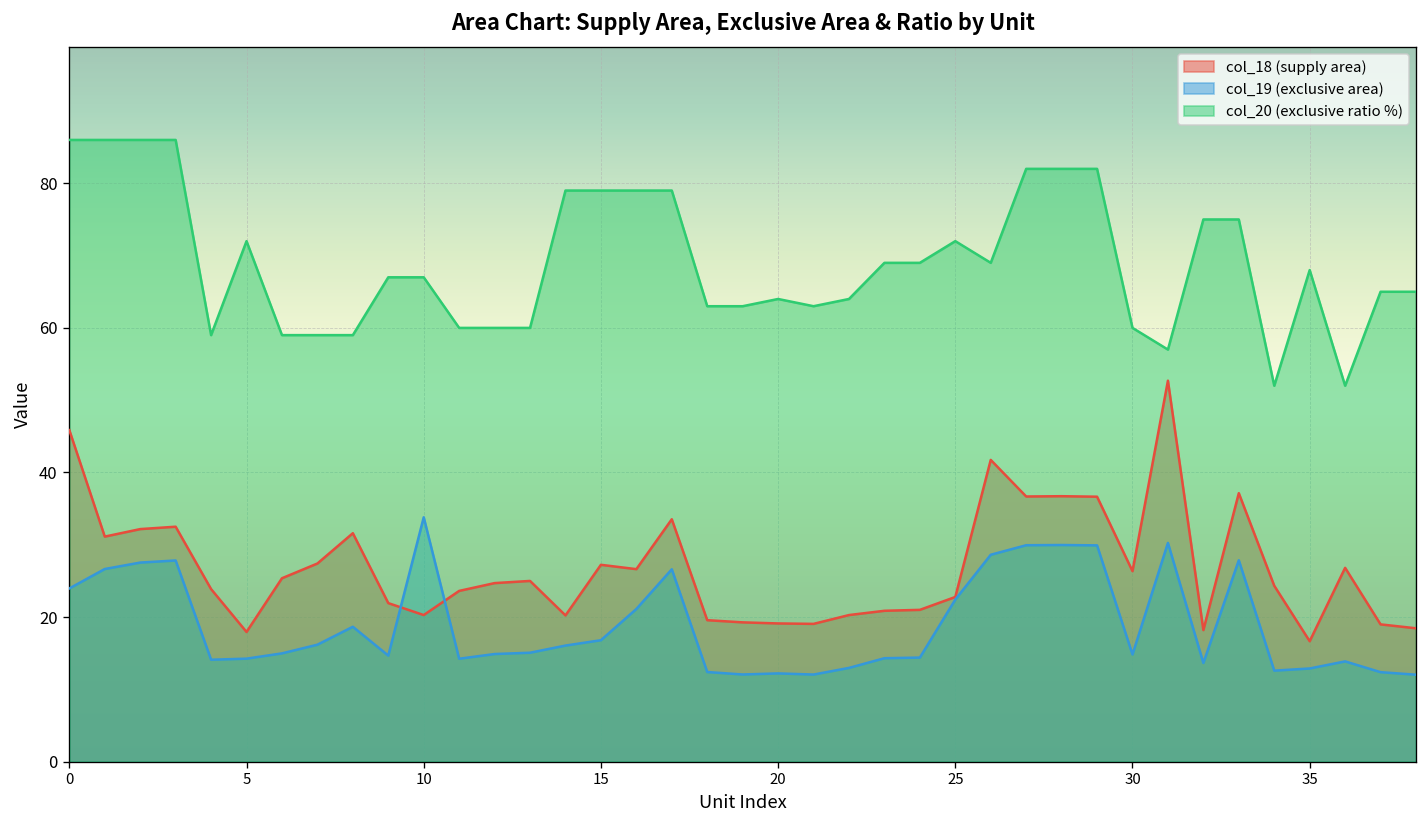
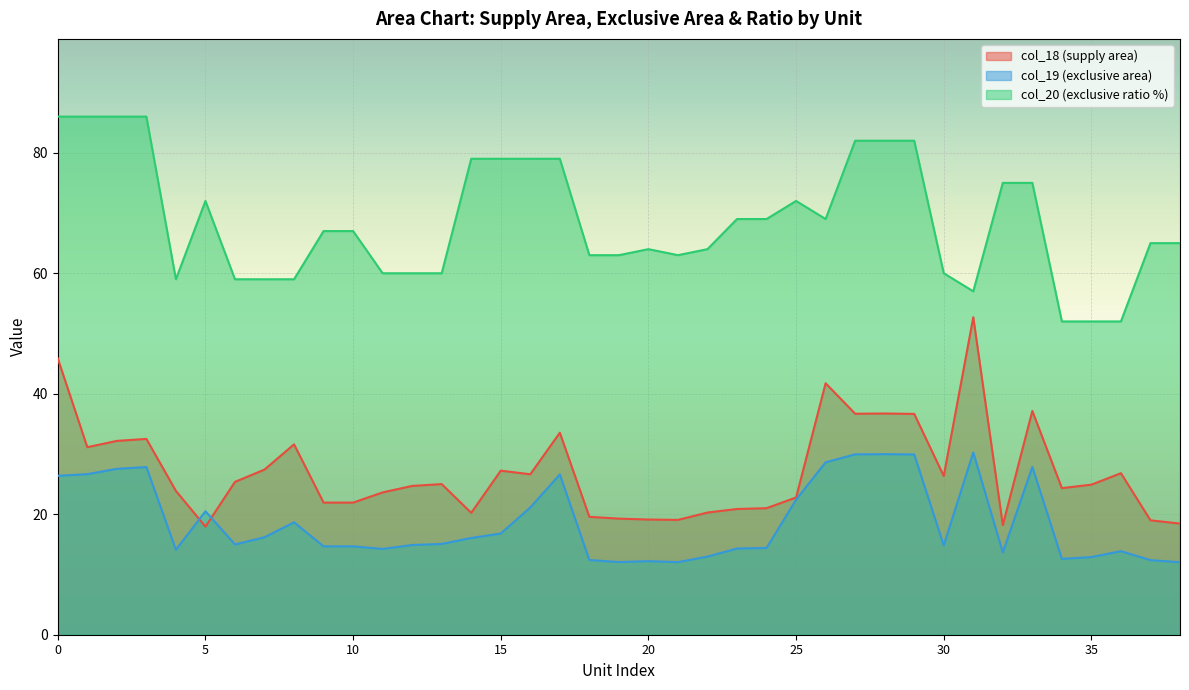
  {
    "col_18 (supply area)": {
      "0": 46,
      "5": 18,
-     "10": 20,
+     "10": 22,
      "15": 27,
      "20": 19,
      "30": 26,
-     "35": 17
+     "35": 25
    },
    "col_19 (exclusive area)": {
-     "0": 24,
-     "5": 14,
-     "10": 34,
+     "0": 26,
+     "5": 20,
+     "10": 15,
      "15": 17,
      "20": 12,
      "30": 15,
      "35": 13
    },
    "col_20 (exclusive ratio %)": {
      "0": 86,
      "5": 72,
      "10": 67,
      "15": 79,
      "20": 64,
      "25": 72,
      "30": 60,
-     "35": 68
+     "35": 52
    }
  }
